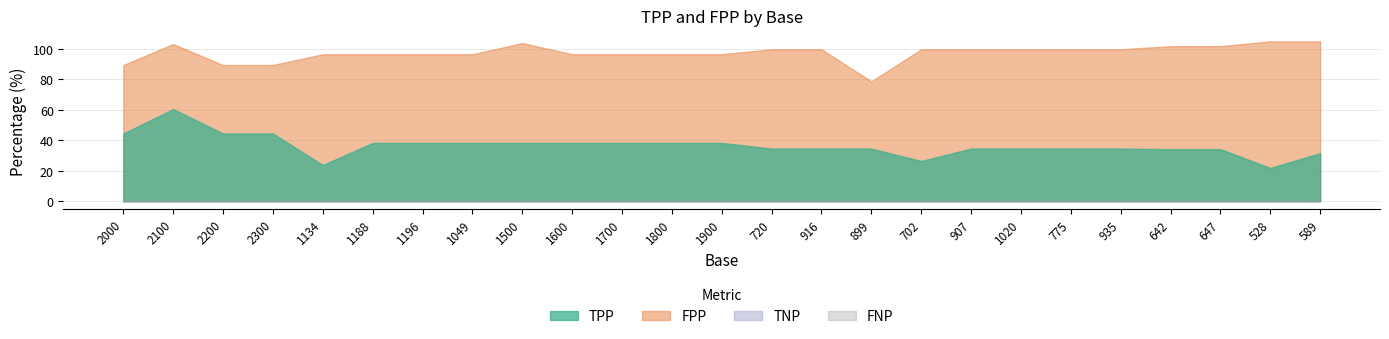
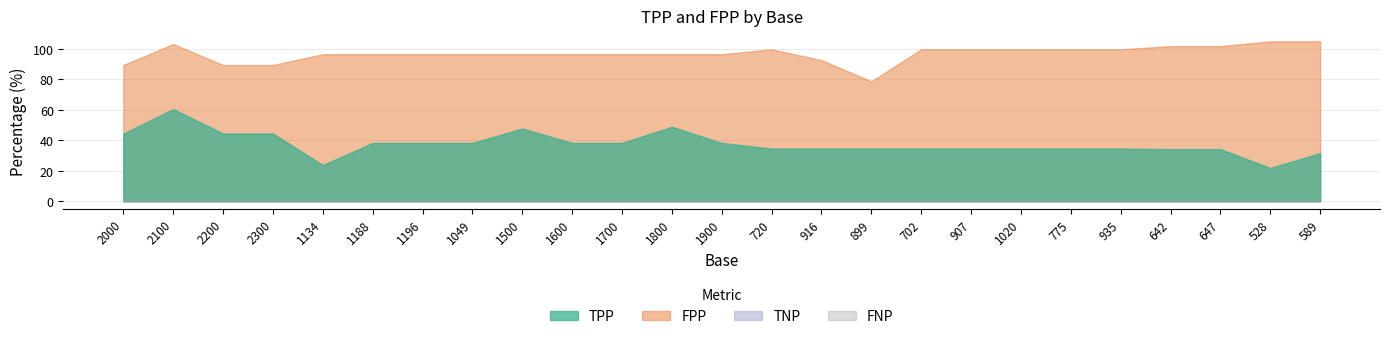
  {
    "FPP": {
      "2000": 89,
      "2100": 103,
      "2200": 89,
      "2300": 89,
      "1134": 97,
      "1188": 97,
      "1196": 97,
      "1049": 97,
-     "1500": 104,
+     "1500": 97,
      "1600": 97,
      "1700": 97,
      "1800": 97,
      "1900": 97,
      "720": 100,
-     "916": 100,
+     "916": 93,
      "899": 79,
      "702": 100,
      "907": 100,
      "1020": 100,
      "775": 100,
      "935": 100,
      "642": 102,
      "647": 102,
      "528": 105,
      "589": 105
    },
    "TPP": {
      "2000": 44,
      "2100": 60,
      "2200": 44,
      "2300": 44,
      "1134": 24,
      "1188": 38,
      "1196": 38,
      "1049": 38,
-     "1500": 38,
+     "1500": 48,
      "1600": 38,
      "1700": 38,
-     "1800": 38,
+     "1800": 49,
      "1900": 38,
      "720": 35,
      "916": 35,
      "899": 35,
-     "702": 26,
+     "702": 35,
      "907": 35,
      "1020": 35,
      "775": 35,
      "935": 35,
      "642": 34,
      "647": 34,
      "528": 22,
      "589": 32
    },
    "FNP": {
      "2000": 0,
      "2100": 0,
      "2200": 0,
      "2300": 0,
      "1134": 0,
      "1188": 0,
      "1196": 0,
      "1049": 0,
      "1500": 0,
      "1600": 0,
      "1700": 0,
      "1800": 0,
      "1900": 0,
      "720": 0,
      "916": 0,
      "899": 0,
      "702": 0,
      "907": 0,
      "1020": 0,
      "775": 0,
      "935": 0,
      "642": 0,
      "647": 0,
      "528": 0,
      "589": 0
    }
  }
